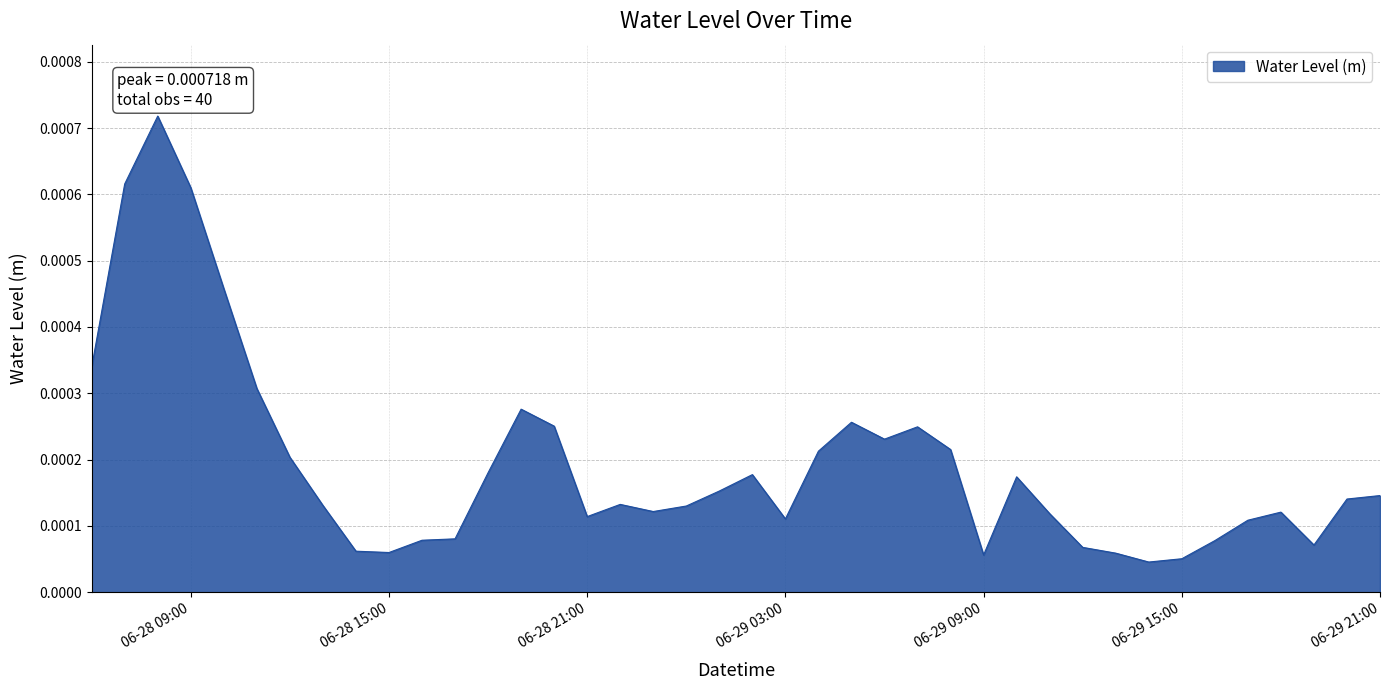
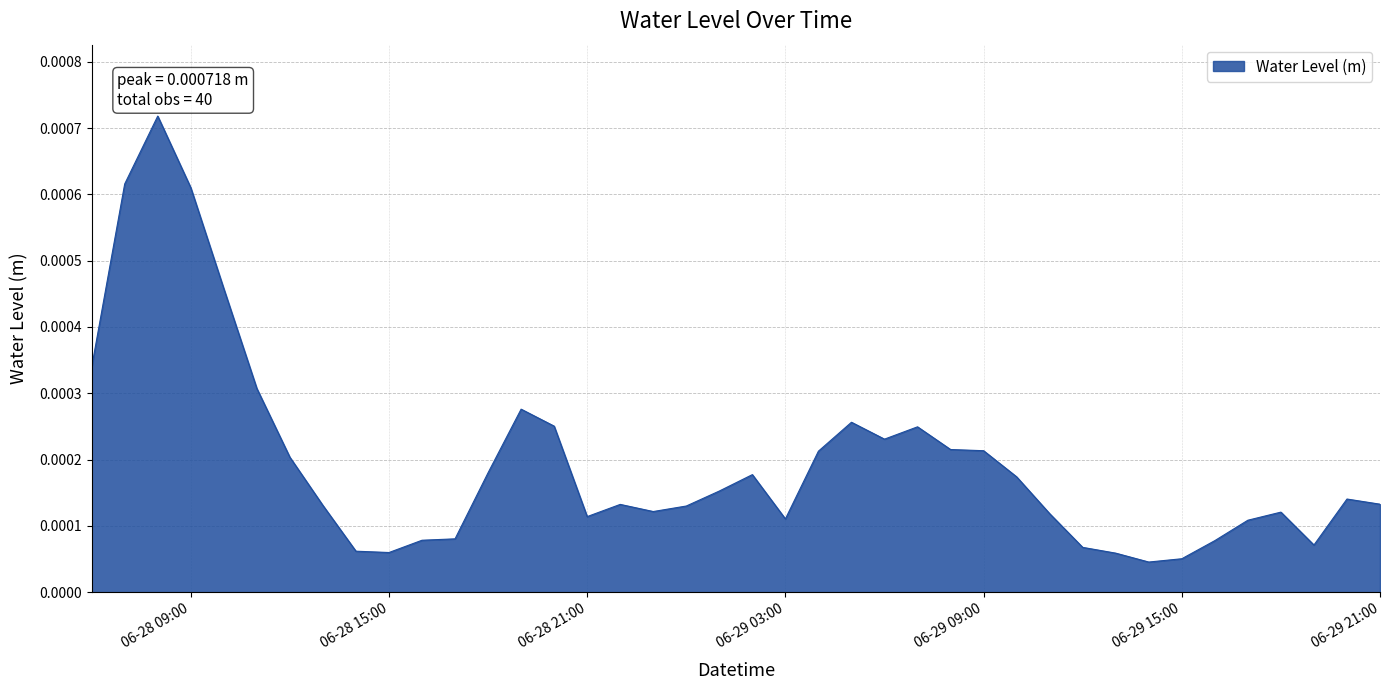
  {
    "06-28 09:00": 0.00061,
    "06-28 15:00": 0.00006,
    "06-28 21:00": 0.00011,
    "06-29 03:00": 0.00011,
-   "06-29 09:00": 0.00006,
+   "06-29 09:00": 0.00021,
    "06-29 15:00": 0.00005,
-   "06-29 21:00": 0.00015
+   "06-29 21:00": 0.00013
  }
